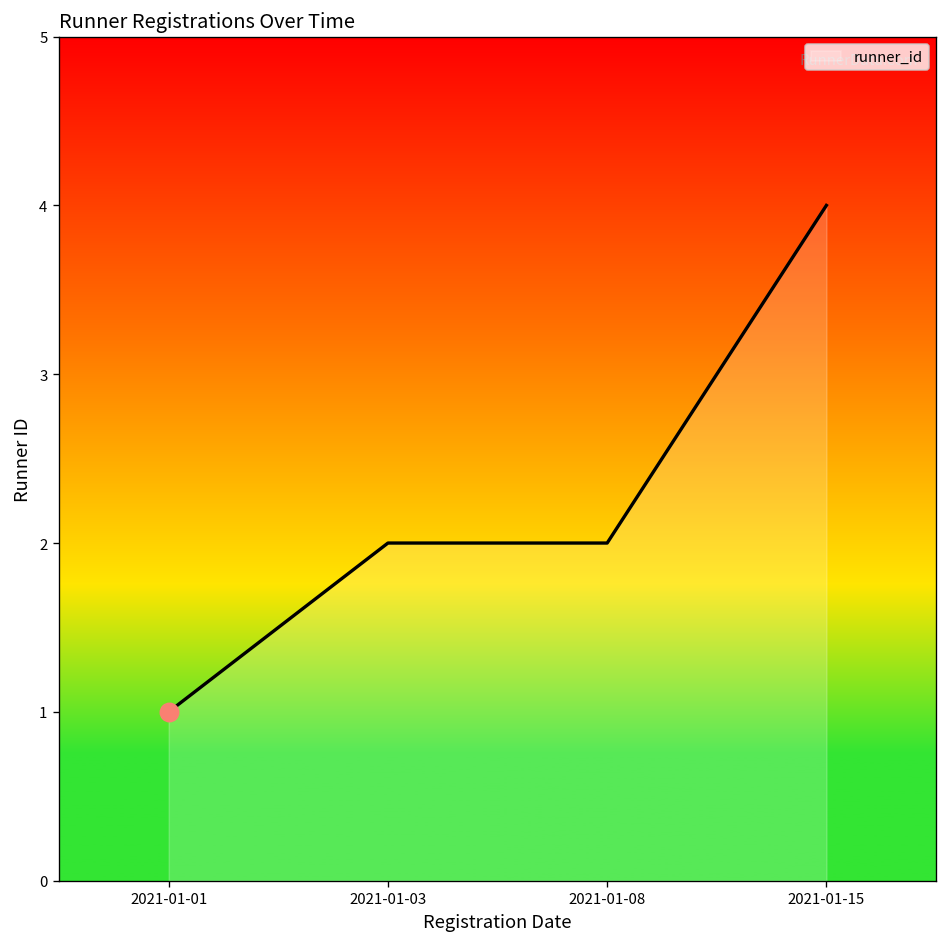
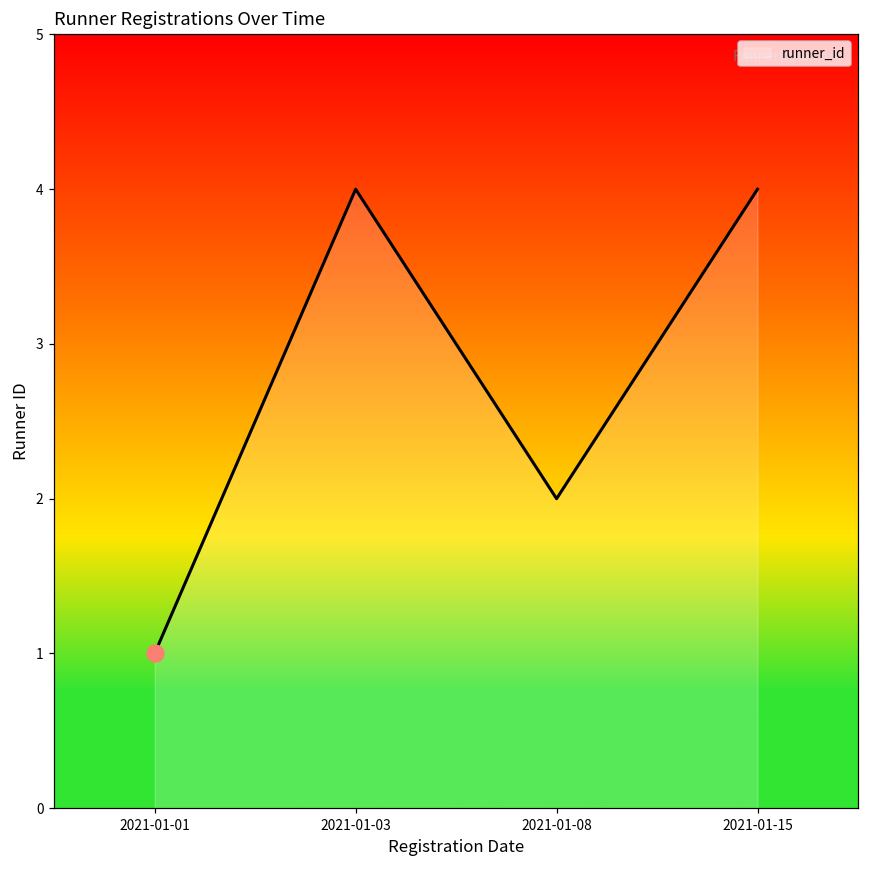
  {
    "runner_id": {
-     "2021-01-03": 2,
+     "2021-01-03": 4,
      "2021-01-08": 2,
      "2021-01-15": 4
    }
  }
